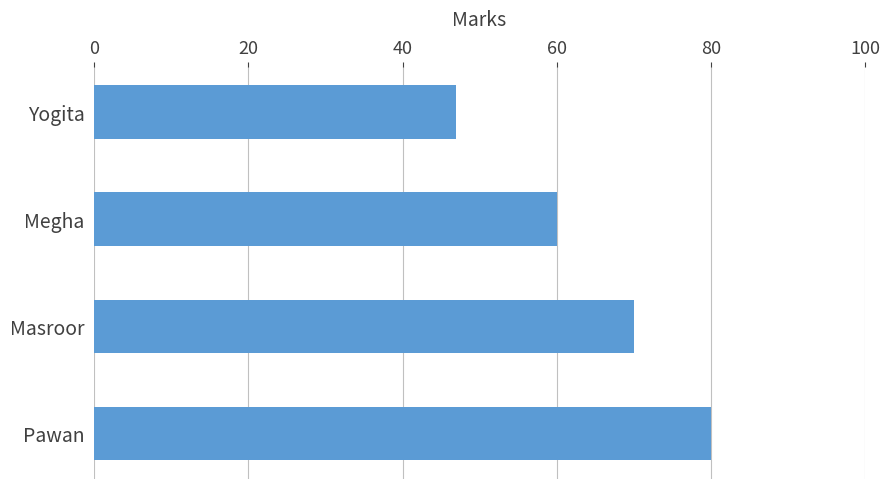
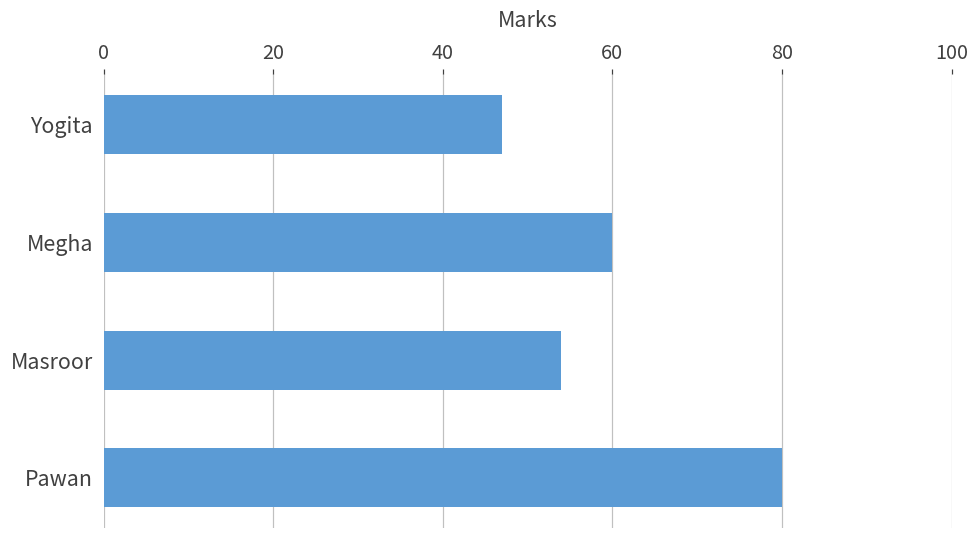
  {
    "Yogita": 47,
    "Megha": 60,
-   "Masroor": 70,
+   "Masroor": 54,
    "Pawan": 80
  }
